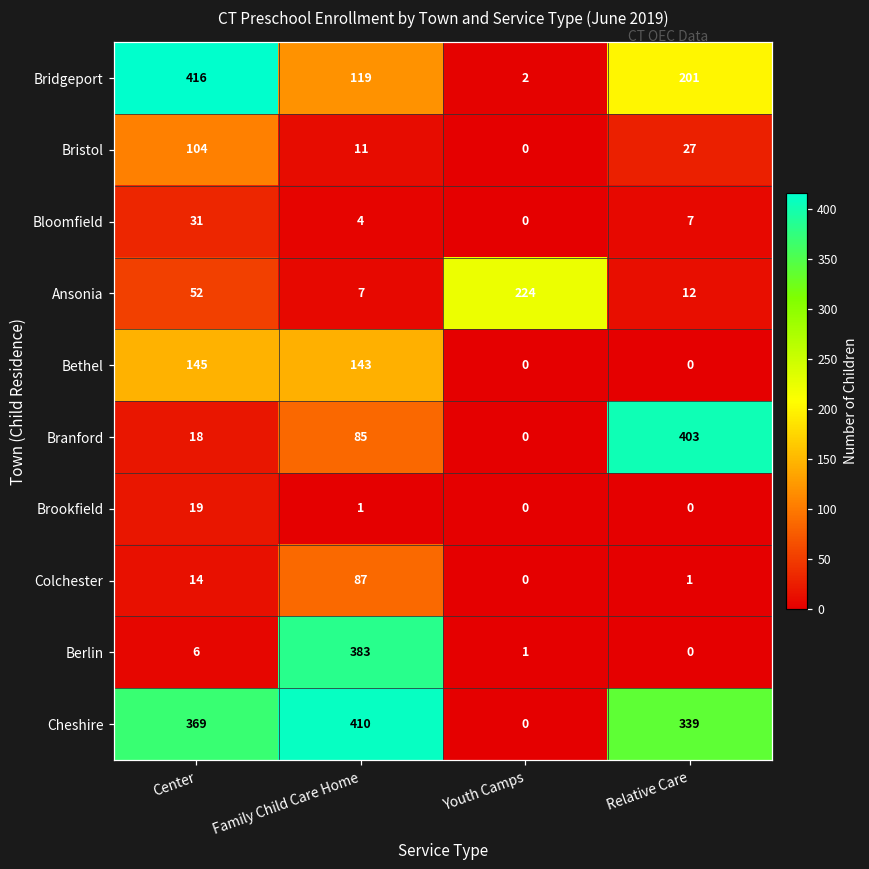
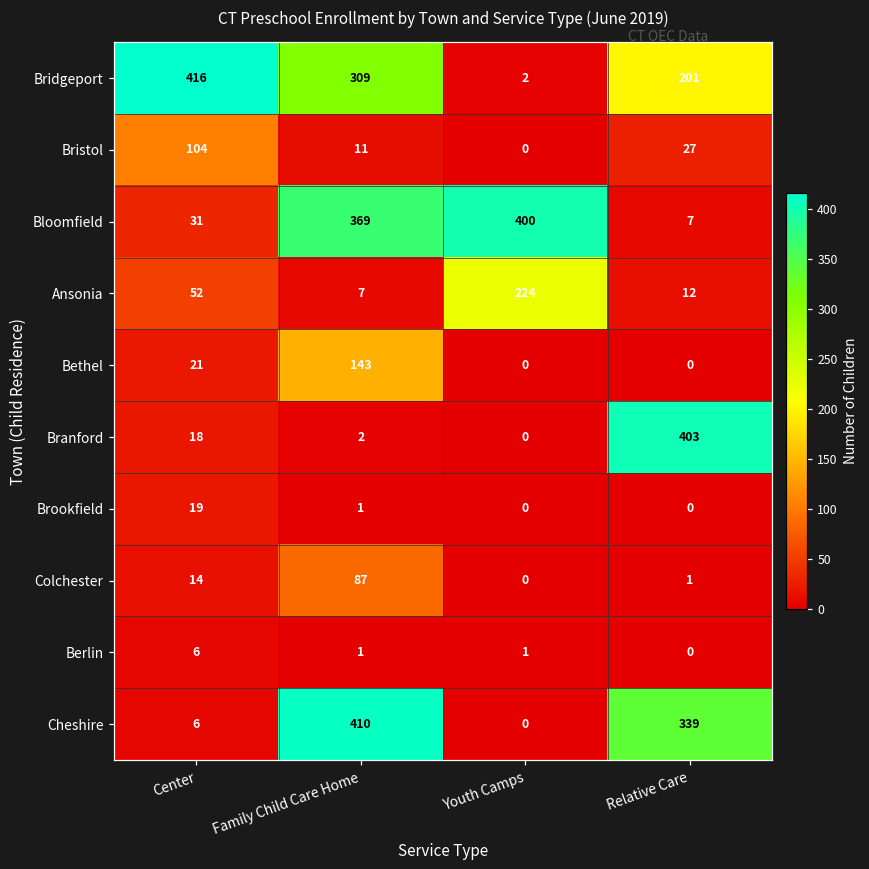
  {
    "Bridgeport": {
      "Center": 416,
-     "Family Child Care Home": 119,
+     "Family Child Care Home": 309,
      "Youth Camps": 2,
      "Relative Care": 201
    },
    "Bristol": {
      "Center": 104,
      "Family Child Care Home": 11,
      "Youth Camps": 0,
      "Relative Care": 27
    },
    "Bloomfield": {
      "Center": 31,
-     "Family Child Care Home": 4,
-     "Youth Camps": 0,
+     "Family Child Care Home": 369,
+     "Youth Camps": 400,
      "Relative Care": 7
    },
    "Ansonia": {
      "Center": 52,
      "Family Child Care Home": 7,
      "Youth Camps": 224,
      "Relative Care": 12
    },
    "Bethel": {
-     "Center": 145,
+     "Center": 21,
      "Family Child Care Home": 143,
      "Youth Camps": 0,
      "Relative Care": 0
    },
    "Branford": {
      "Center": 18,
-     "Family Child Care Home": 85,
+     "Family Child Care Home": 2,
      "Youth Camps": 0,
      "Relative Care": 403
    },
    "Brookfield": {
      "Center": 19,
      "Family Child Care Home": 1,
      "Youth Camps": 0,
      "Relative Care": 0
    },
    "Colchester": {
      "Center": 14,
      "Family Child Care Home": 87,
      "Youth Camps": 0,
      "Relative Care": 1
    },
    "Berlin": {
      "Center": 6,
-     "Family Child Care Home": 383,
+     "Family Child Care Home": 1,
      "Youth Camps": 1,
      "Relative Care": 0
    },
    "Cheshire": {
-     "Center": 369,
+     "Center": 6,
      "Family Child Care Home": 410,
      "Youth Camps": 0,
      "Relative Care": 339
    }
  }
